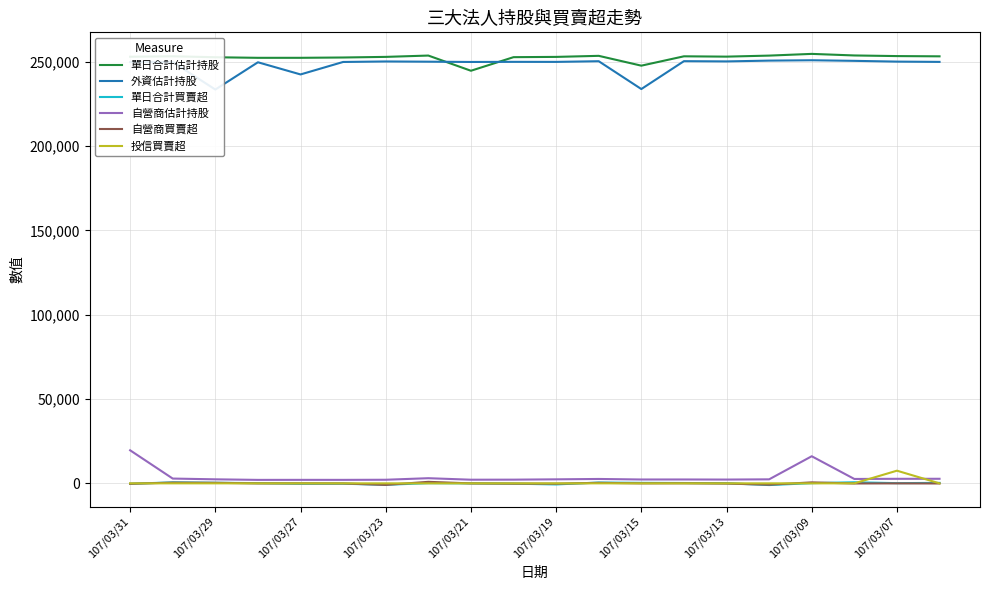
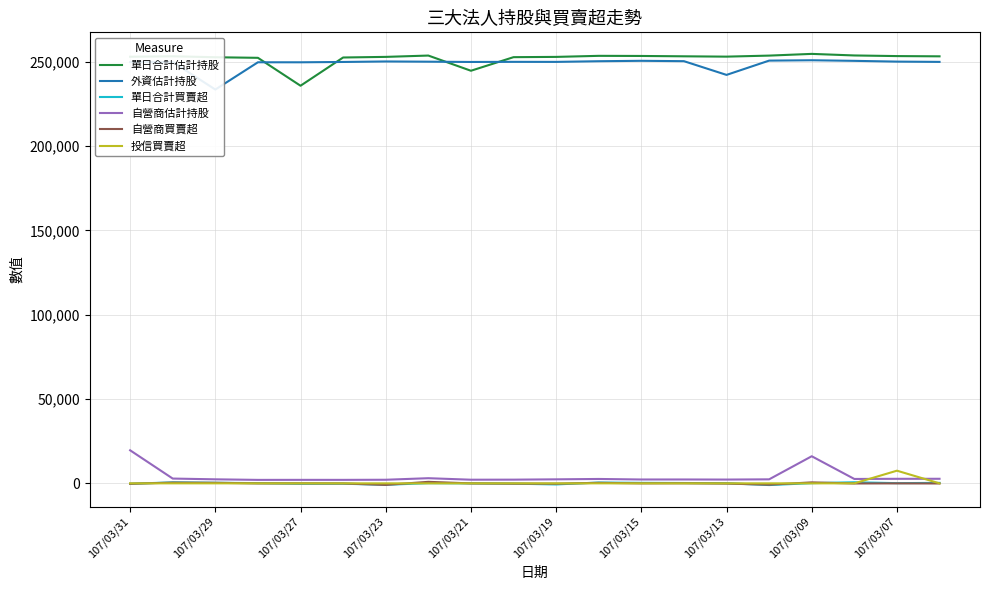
  {
    "單日合計估計持股": {
-     "107/03/27": "252,000",
+     "107/03/27": "236,000",
      "107/03/23": "253,000",
      "107/03/21": "245,000",
      "107/03/19": "253,000",
-     "107/03/15": "248,000",
+     "107/03/15": "254,000",
      "107/03/13": "253,000",
      "107/03/09": "255,000",
      "107/03/07": "253,000"
    },
    "外資估計持股": {
-     "107/03/27": "243,000",
+     "107/03/27": "250,000",
      "107/03/23": "250,000",
      "107/03/21": "250,000",
      "107/03/19": "250,000",
-     "107/03/15": "234,000",
-     "107/03/13": "250,000",
+     "107/03/15": "251,000",
+     "107/03/13": "242,000",
      "107/03/09": "251,000",
      "107/03/07": "250,000"
    },
    "自營商估計持股": {
      "107/03/31": "20,000",
      "107/03/29": "2,000",
      "107/03/27": "2,000",
      "107/03/23": "2,000",
      "107/03/21": "2,000",
      "107/03/19": "2,000",
      "107/03/15": "2,000",
      "107/03/13": "2,000",
      "107/03/09": "16,000",
      "107/03/07": "3,000"
    },
    "投信買賣超": {
      "107/03/07": "8,000"
    }
  }
